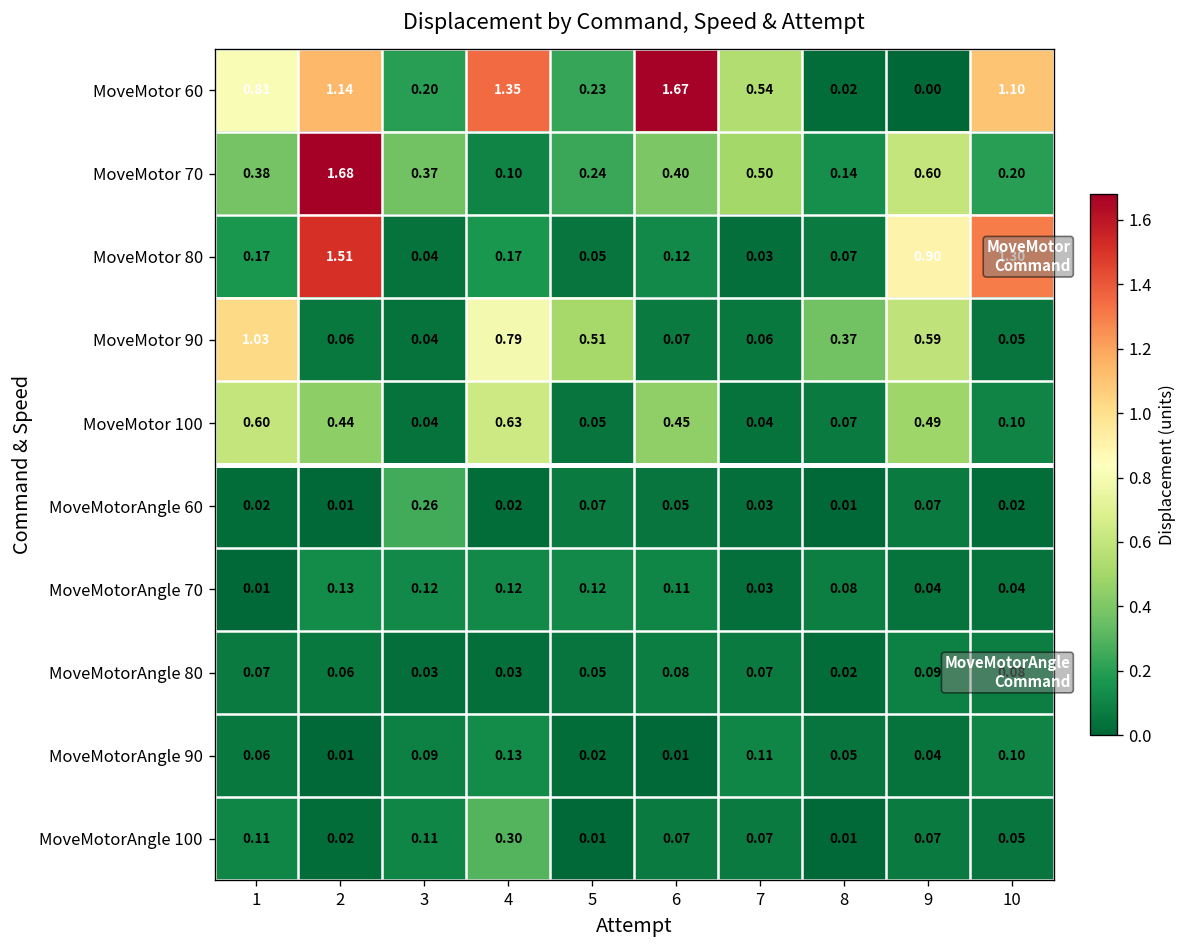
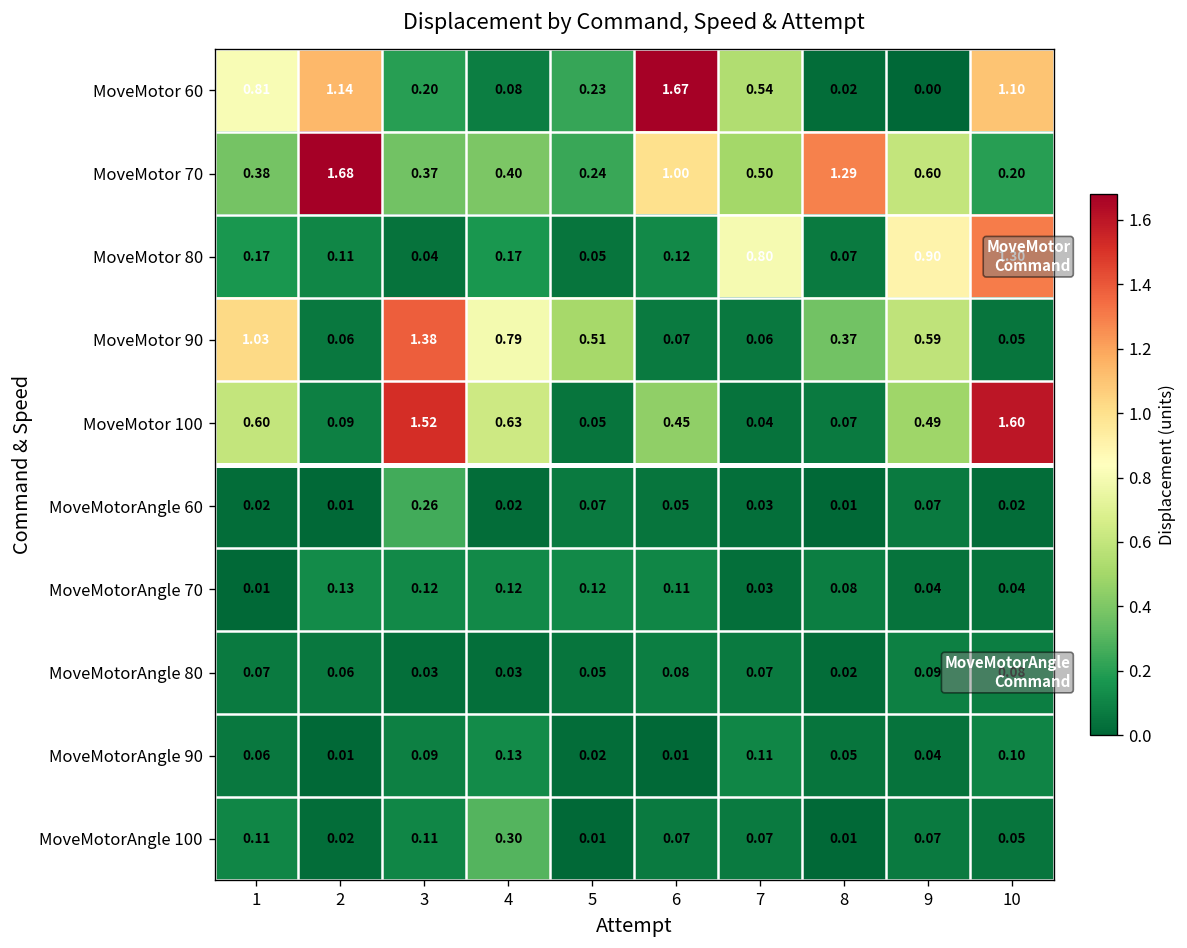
  {
    "MoveMotor 60": {
      "1": 0.81,
      "2": 1.14,
      "3": 0.20,
-     "4": 1.35,
+     "4": 0.08,
      "5": 0.23,
      "6": 1.67,
      "7": 0.54,
      "8": 0.02,
      "9": 0.00,
      "10": 1.10
    },
    "MoveMotor 70": {
      "1": 0.38,
      "2": 1.68,
      "3": 0.37,
-     "4": 0.10,
+     "4": 0.40,
      "5": 0.24,
-     "6": 0.40,
+     "6": 1.00,
      "7": 0.50,
-     "8": 0.14,
+     "8": 1.29,
      "9": 0.60,
      "10": 0.20
    },
    "MoveMotor 80": {
      "1": 0.17,
-     "2": 1.51,
+     "2": 0.11,
      "3": 0.04,
      "4": 0.17,
      "5": 0.05,
      "6": 0.12,
-     "7": 0.03,
+     "7": 0.80,
      "8": 0.07,
      "9": 0.90
    },
    "MoveMotor 90": {
      "1": 1.03,
      "2": 0.06,
-     "3": 0.04,
+     "3": 1.38,
      "4": 0.79,
      "5": 0.51,
      "6": 0.07,
      "7": 0.06,
      "8": 0.37,
      "9": 0.59,
      "10": 0.05
    },
    "MoveMotor 100": {
      "1": 0.60,
-     "2": 0.44,
-     "3": 0.04,
+     "2": 0.09,
+     "3": 1.52,
      "4": 0.63,
      "5": 0.05,
      "6": 0.45,
      "7": 0.04,
      "8": 0.07,
      "9": 0.49,
-     "10": 0.10
+     "10": 1.60
    },
    "MoveMotorAngle 60": {
      "1": 0.02,
      "2": 0.01,
      "3": 0.26,
      "4": 0.02,
      "5": 0.07,
      "6": 0.05,
      "7": 0.03,
      "8": 0.01,
      "9": 0.07,
      "10": 0.02
    },
    "MoveMotorAngle 70": {
      "1": 0.01,
      "2": 0.13,
      "3": 0.12,
      "4": 0.12,
      "5": 0.12,
      "6": 0.11,
      "7": 0.03,
      "8": 0.08,
      "9": 0.04,
      "10": 0.04
    },
    "MoveMotorAngle 80": {
      "1": 0.07,
      "2": 0.06,
      "3": 0.03,
      "4": 0.03,
      "5": 0.05,
      "6": 0.08,
      "7": 0.07,
      "8": 0.02,
      "9": 0.09
    },
    "MoveMotorAngle 90": {
      "1": 0.06,
      "2": 0.01,
      "3": 0.09,
      "4": 0.13,
      "5": 0.02,
      "6": 0.01,
      "7": 0.11,
      "8": 0.05,
      "9": 0.04,
      "10": 0.10
    },
    "MoveMotorAngle 100": {
      "1": 0.11,
      "2": 0.02,
      "3": 0.11,
      "4": 0.30,
      "5": 0.01,
      "6": 0.07,
      "7": 0.07,
      "8": 0.01,
      "9": 0.07,
      "10": 0.05
    }
  }
